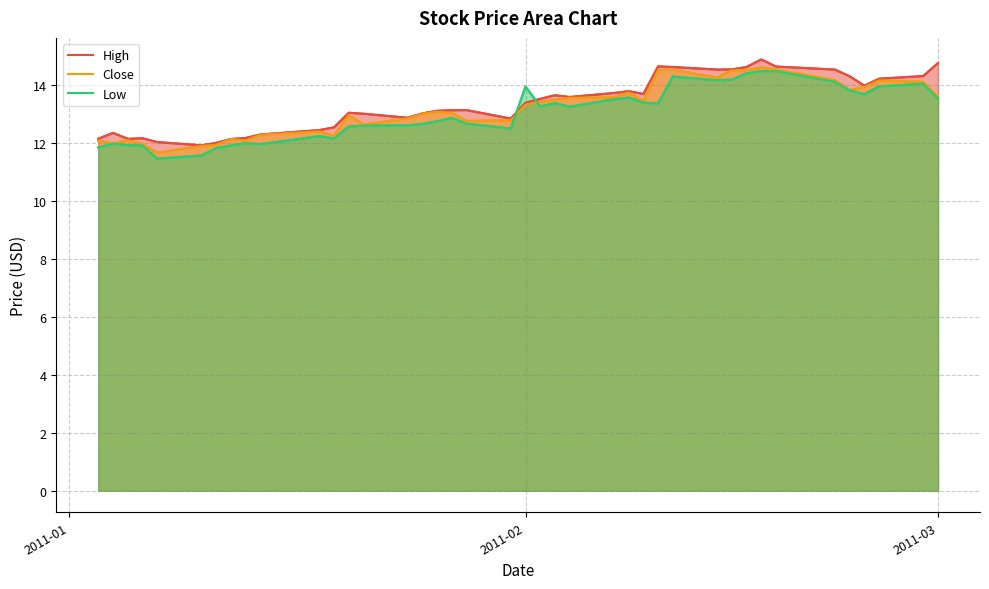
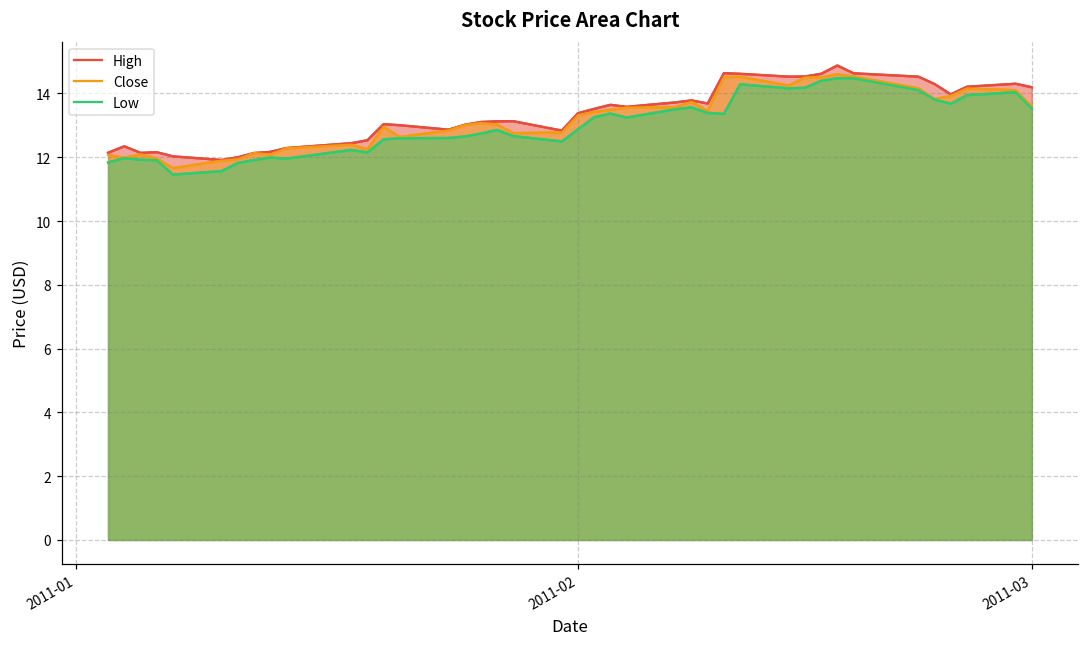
  {
    "High": {
-     "2011-03": 14.8
+     "2011-03": 14.2
    },
    "Low": {
-     "2011-02": 13.9
+     "2011-02": 12.9
    }
  }
